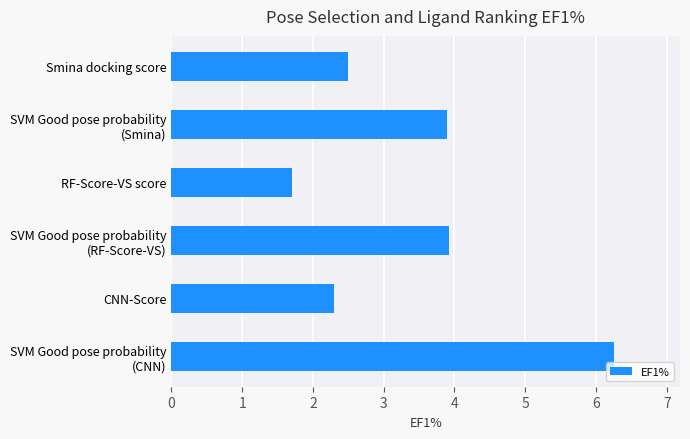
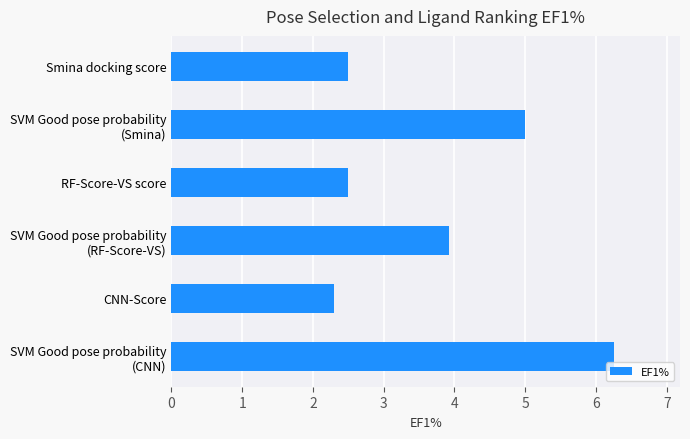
  {
    "Smina docking score": 2.5,
-   "SVM Good pose probability (Smina)": 3.9,
-   "RF-Score-VS score": 1.7,
+   "SVM Good pose probability (Smina)": 5.0,
+   "RF-Score-VS score": 2.5,
    "SVM Good pose probability (RF-Score-VS)": 3.9,
    "CNN-Score": 2.3,
    "SVM Good pose probability (CNN)": 6.3
  }
